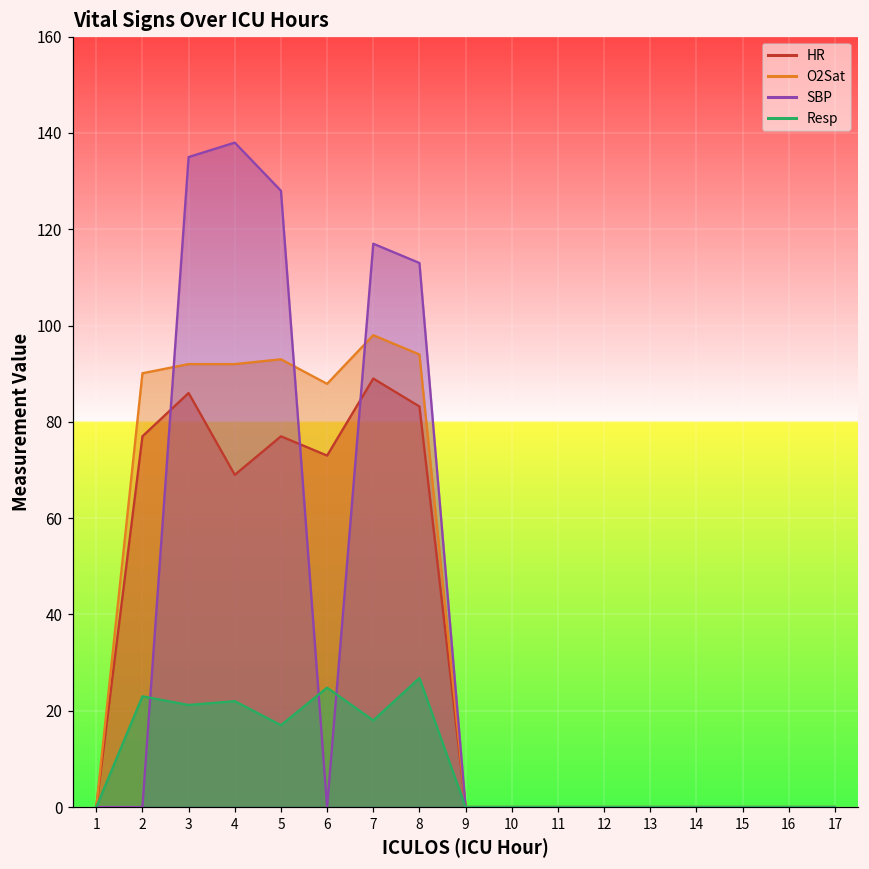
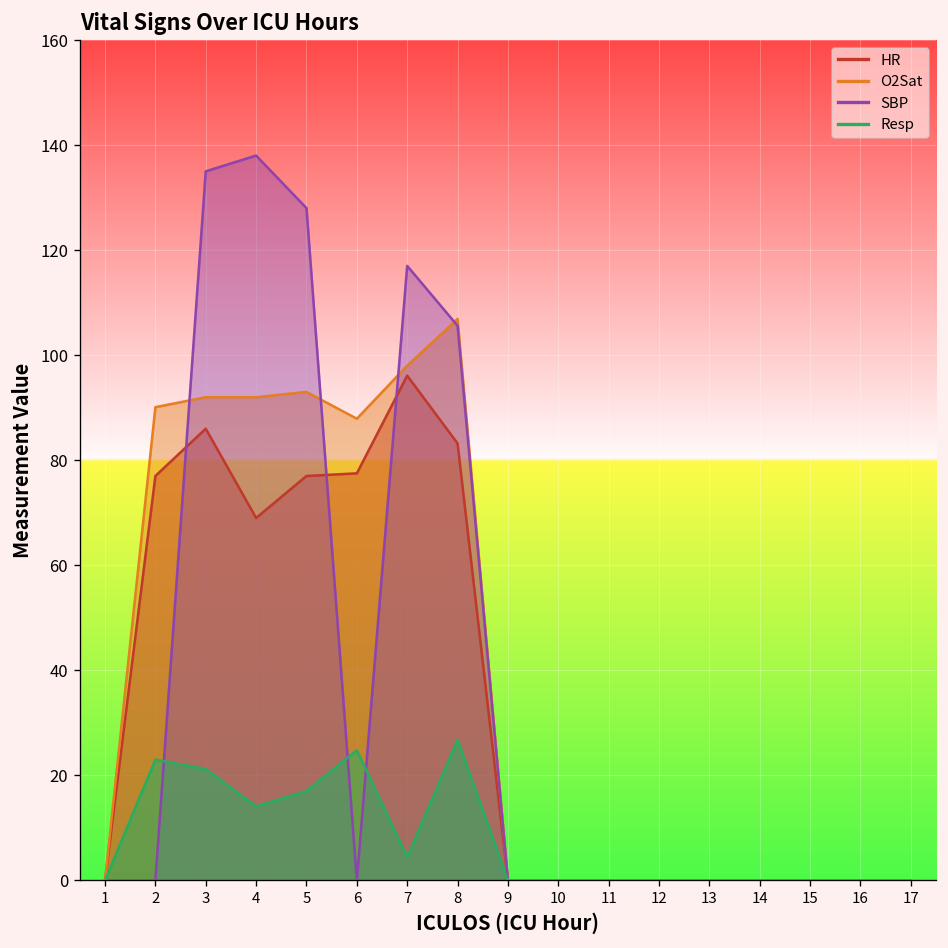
  {
    "HR": {
      "2": 77,
      "3": 86,
      "4": 69,
      "5": 77,
-     "6": 73,
-     "7": 89,
+     "6": 78,
+     "7": 96,
      "8": 83
    },
    "O2Sat": {
      "2": 90,
      "3": 92,
      "4": 92,
      "5": 93,
      "6": 88,
      "7": 98,
-     "8": 94
+     "8": 107
    },
    "SBP": {
      "2": 0,
      "3": 135,
      "4": 138,
      "5": 128,
      "6": 0,
      "7": 117,
-     "8": 113
+     "8": 106
    },
    "Resp": {
      "2": 23,
      "3": 21,
-     "4": 22,
+     "4": 14,
      "5": 17,
      "6": 25,
-     "7": 18,
+     "7": 4,
      "8": 27
    }
  }
